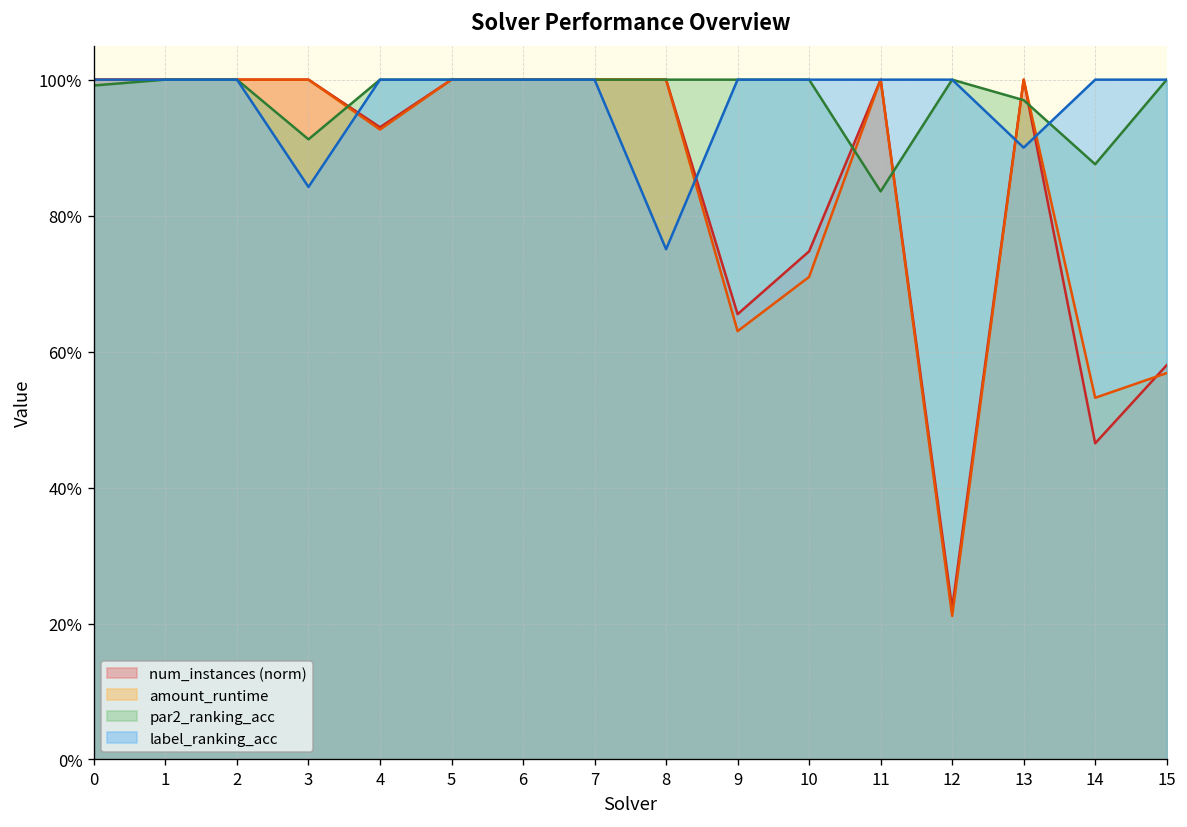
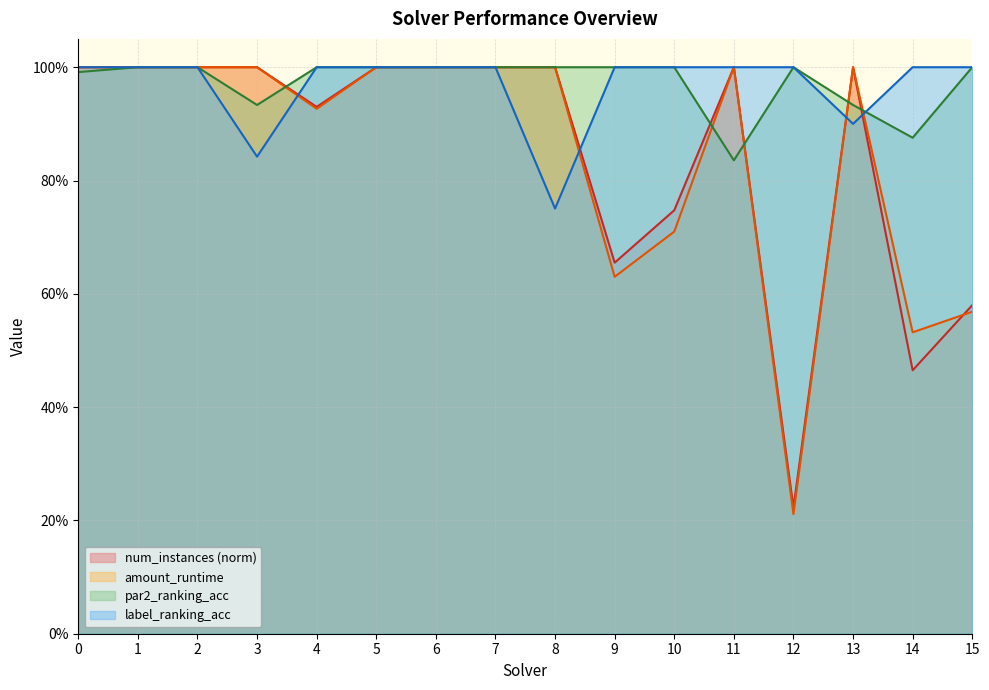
  {
    "par2_ranking_acc": {
      "0": "99%",
-     "3": "91%",
+     "3": "93%",
      "11": "84%",
-     "13": "97%",
+     "13": "93%",
      "14": "88%"
    },
    "label_ranking_acc": {
      "3": "84%",
      "8": "75%",
      "13": "90%",
      "14": "100%"
    }
  }
